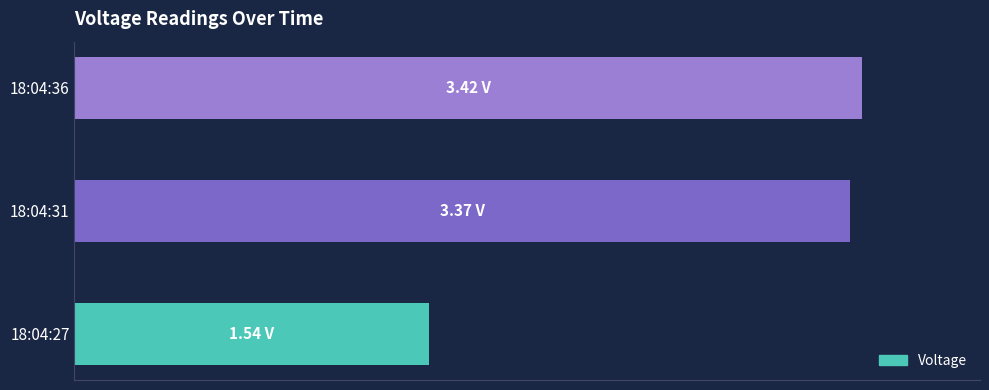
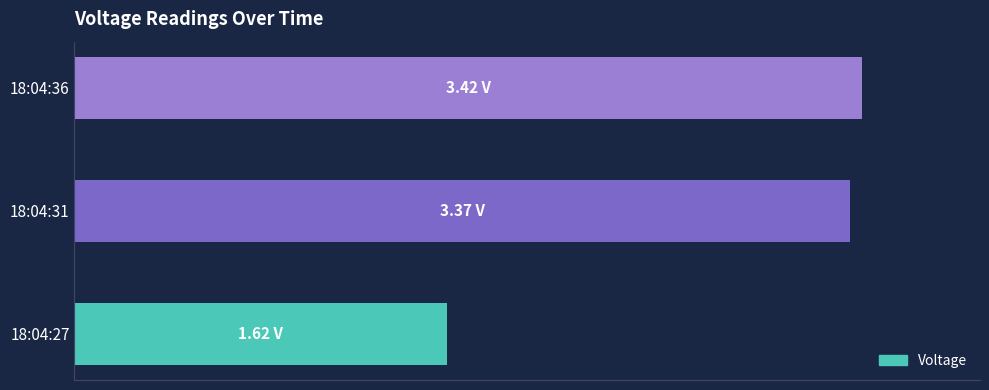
  {
    "18:04:36": 3.42,
    "18:04:31": 3.37,
-   "18:04:27": 1.54
+   "18:04:27": 1.62
  }
